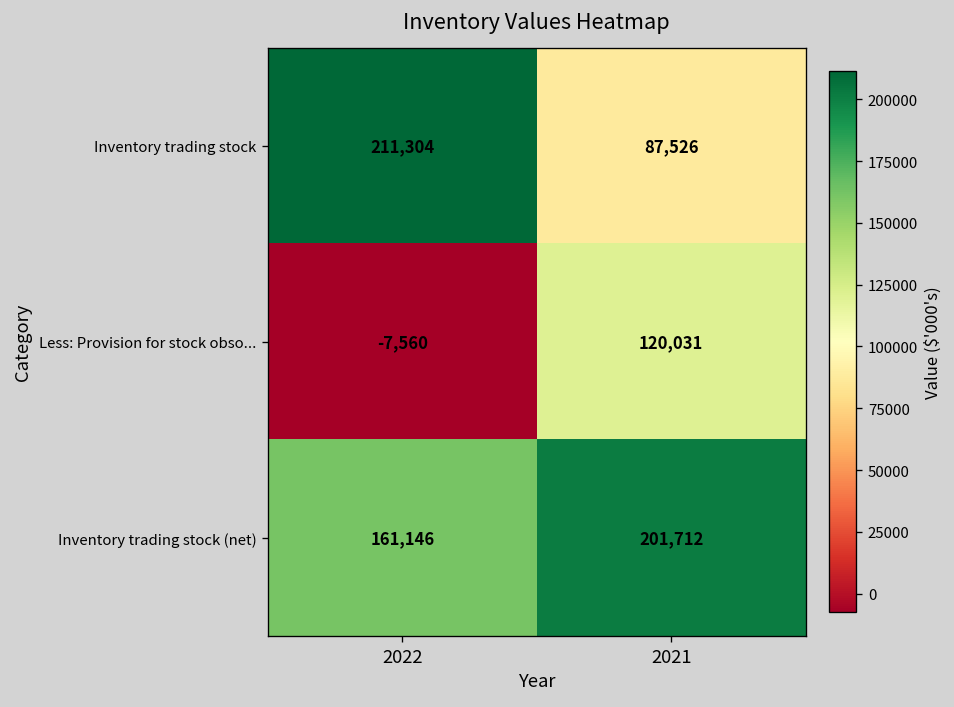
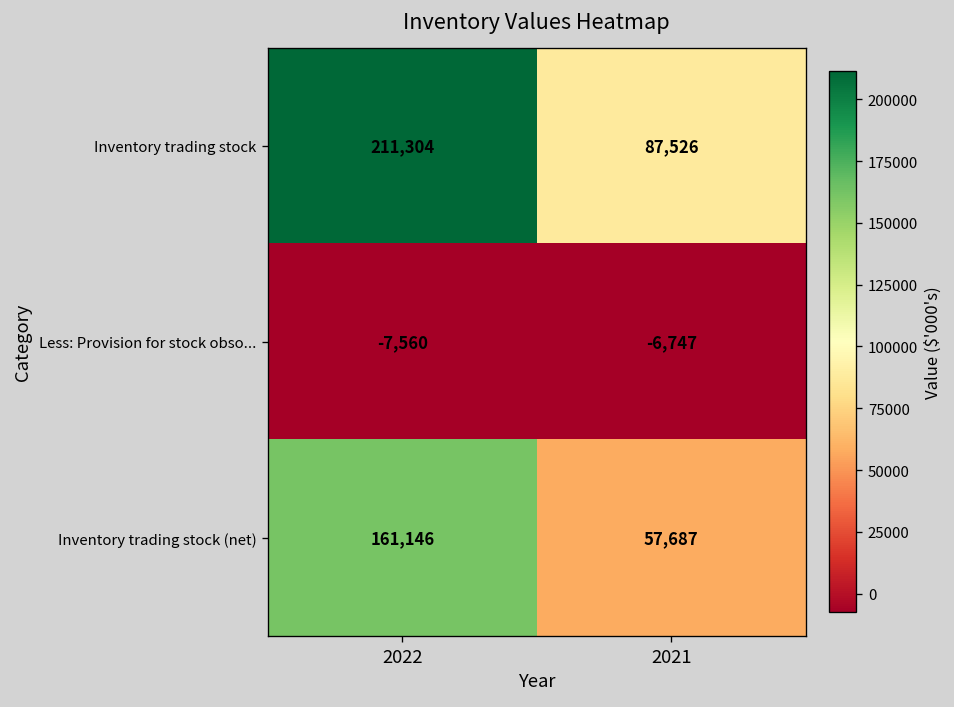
  {
    "Inventory trading stock": {
      "2022": "211,304",
      "2021": "87,526"
    },
    "Less: Provision for stock obso...": {
      "2022": "-7,560",
-     "2021": "120,031"
+     "2021": "-6,747"
    },
    "Inventory trading stock (net)": {
      "2022": "161,146",
-     "2021": "201,712"
+     "2021": "57,687"
    }
  }
